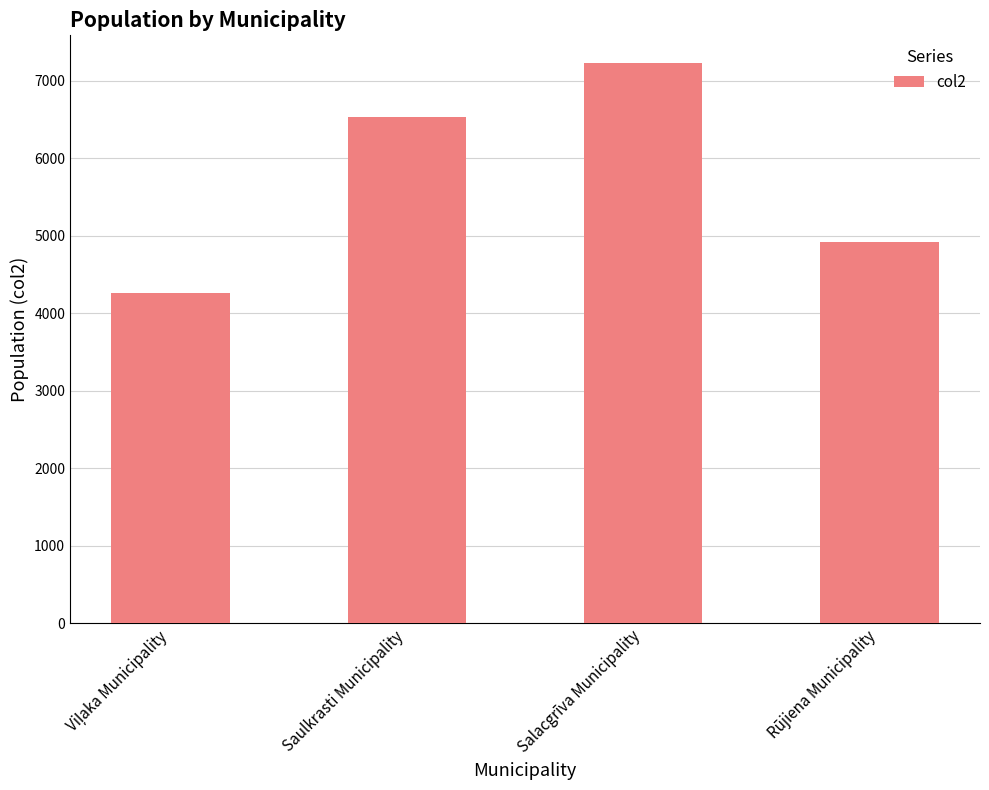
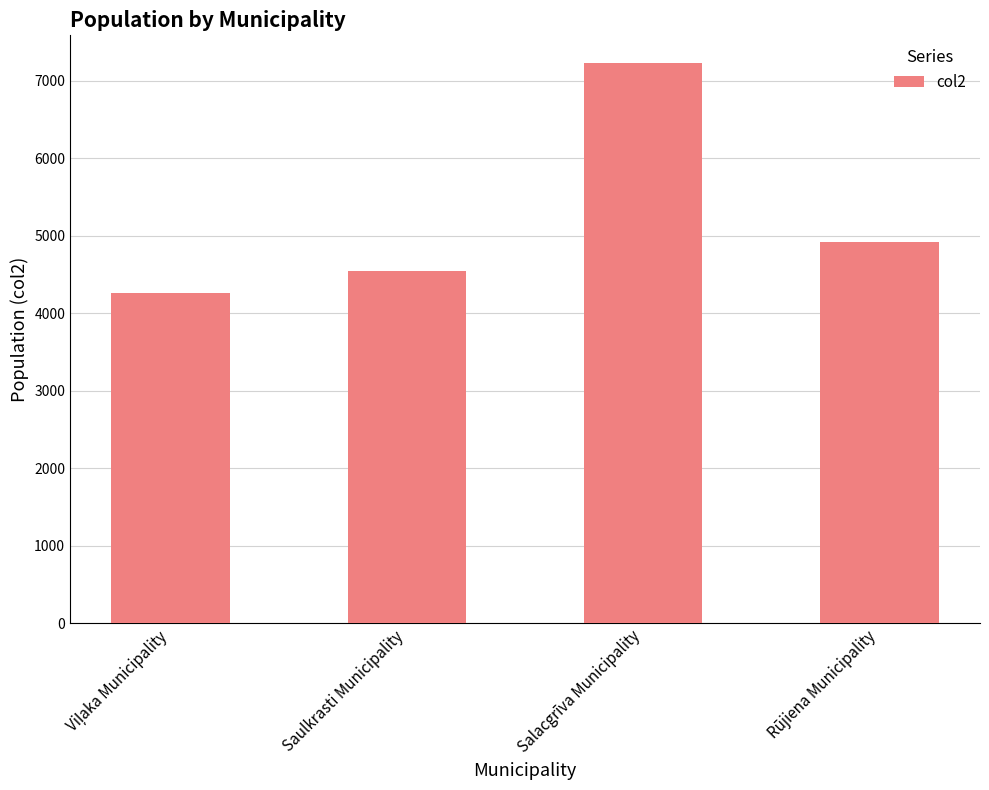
  {
    "Viļaka Municipality": 4300,
-   "Saulkrasti Municipality": 6500,
+   "Saulkrasti Municipality": 4500,
    "Salacgrīva Municipality": 7200,
    "Rūjiena Municipality": 4900
  }
